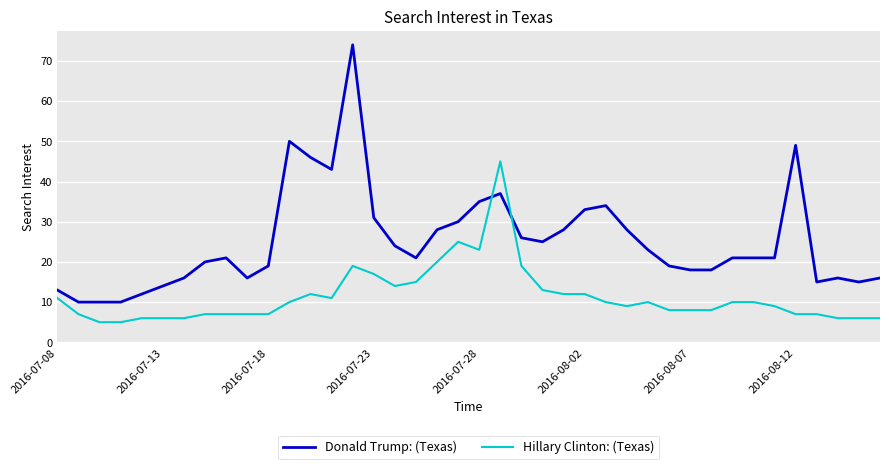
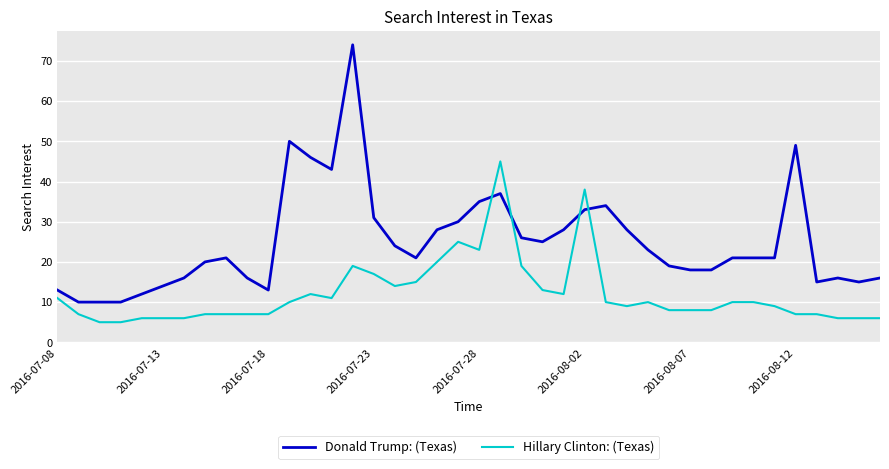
  {
    "Donald Trump: (Texas)": {
      "2016-07-08": 13,
      "2016-07-13": 14,
-     "2016-07-18": 19,
+     "2016-07-18": 13,
      "2016-07-23": 31,
      "2016-07-28": 35,
      "2016-08-02": 33,
      "2016-08-07": 18,
      "2016-08-12": 49
    },
    "Hillary Clinton: (Texas)": {
      "2016-07-08": 11,
      "2016-07-13": 6,
      "2016-07-18": 7,
      "2016-07-23": 17,
      "2016-07-28": 23,
-     "2016-08-02": 12,
+     "2016-08-02": 38,
      "2016-08-07": 8,
      "2016-08-12": 7
    }
  }
